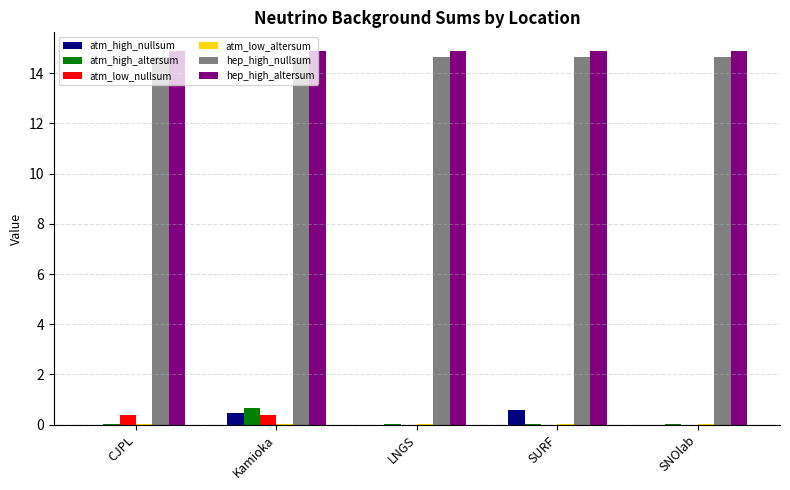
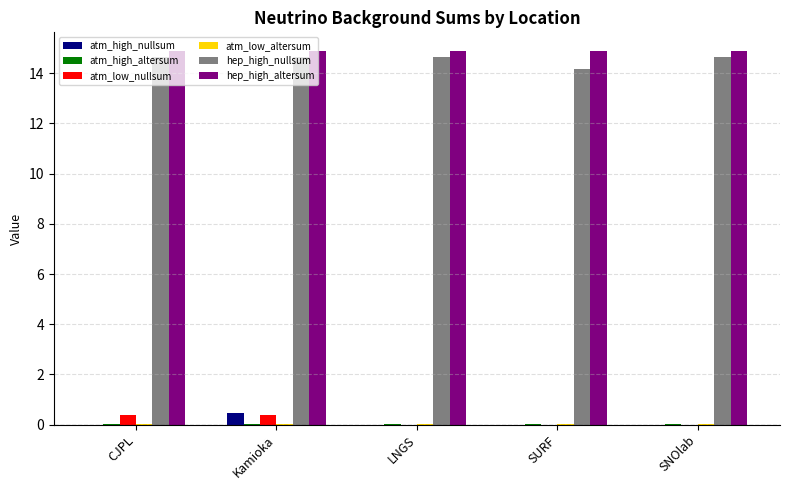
  {
    "atm_high_nullsum": {
      "Kamioka": 0.5,
-     "SURF": 0.6
+     "SURF": 0.0
    },
    "atm_high_altersum": {
-     "Kamioka": 0.6
+     "Kamioka": 0.0
    },
    "atm_low_nullsum": {
      "CJPL": 0.4,
      "Kamioka": 0.4
    },
    "hep_high_nullsum": {
      "LNGS": 14.7,
-     "SURF": 14.7,
+     "SURF": 14.2,
      "SNOlab": 14.7
    },
    "hep_high_altersum": {
      "LNGS": 14.9,
      "SURF": 14.9,
      "SNOlab": 14.9
    }
  }
